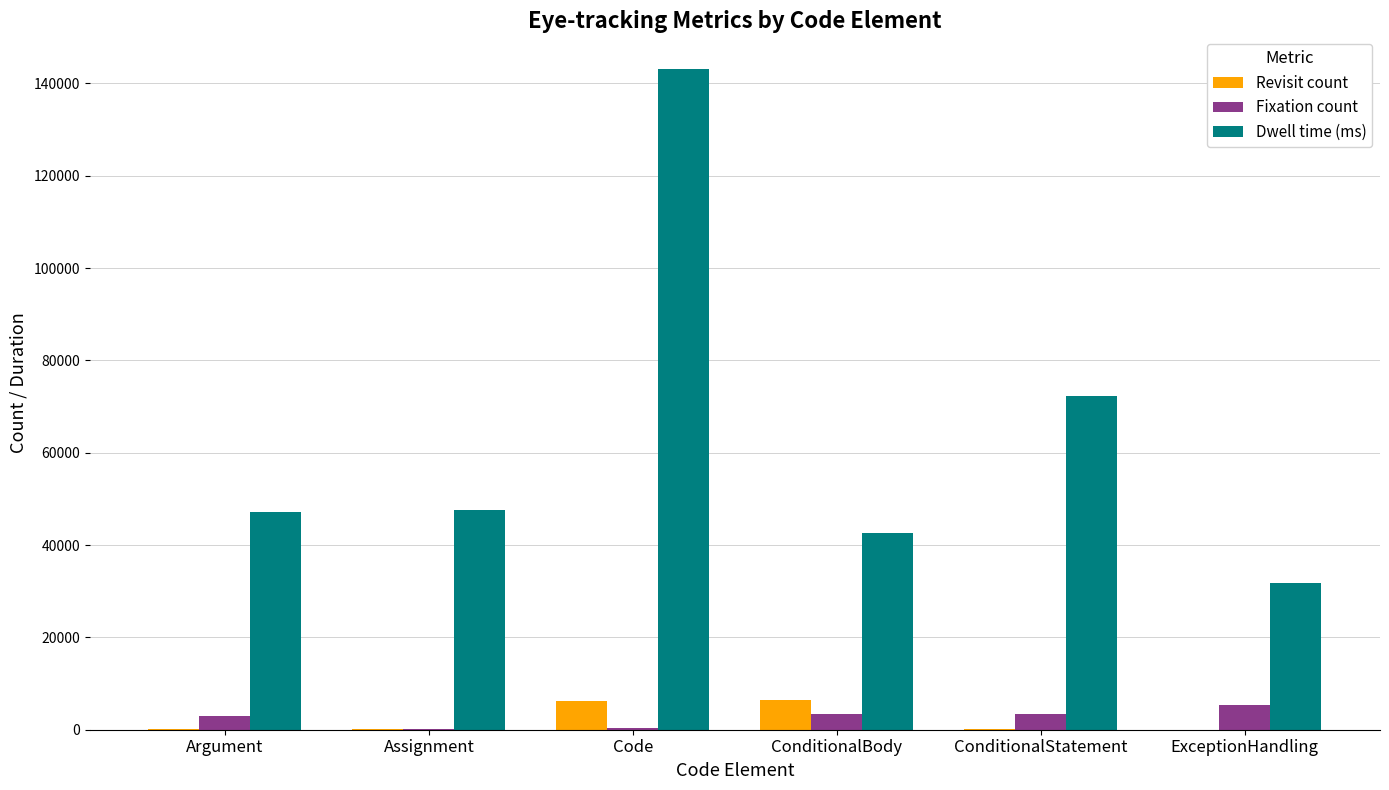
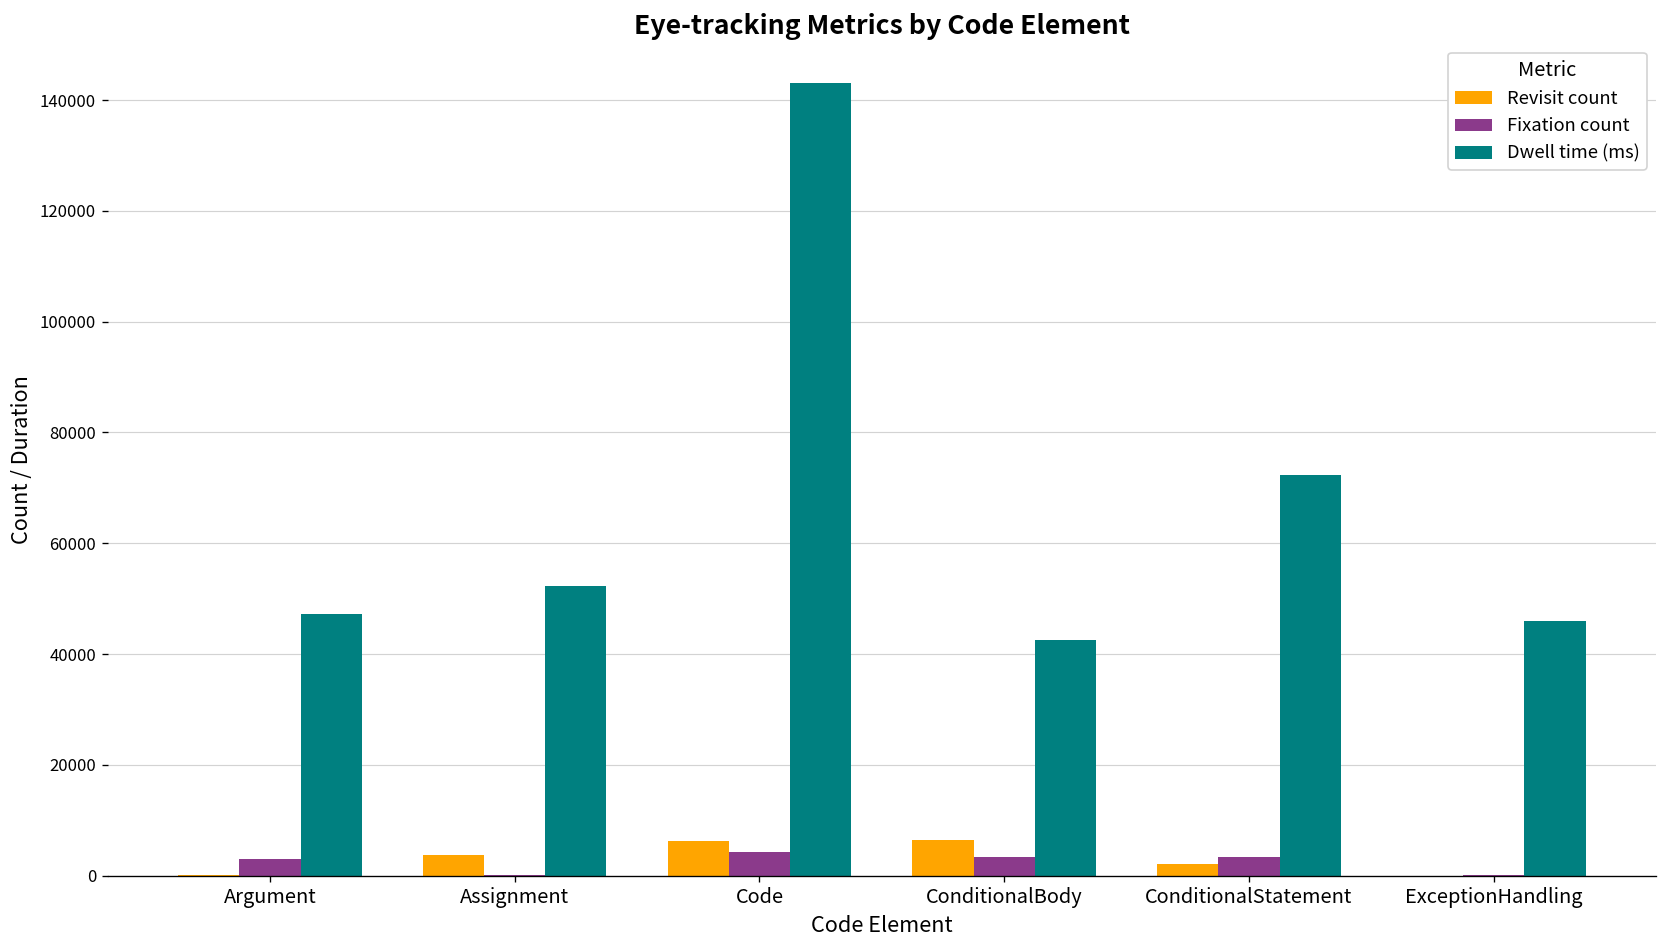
  {
    "Revisit count": {
-     "Assignment": 0,
+     "Assignment": 4000,
      "Code": 6000,
      "ConditionalBody": 6000,
-     "ConditionalStatement": 0
+     "ConditionalStatement": 2000
    },
    "Fixation count": {
      "Argument": 3000,
-     "Code": 0,
+     "Code": 4000,
      "ConditionalBody": 3000,
      "ConditionalStatement": 3000,
-     "ExceptionHandling": 5000
+     "ExceptionHandling": 0
    },
    "Dwell time (ms)": {
      "Argument": 47000,
-     "Assignment": 48000,
+     "Assignment": 52000,
      "Code": 143000,
      "ConditionalBody": 43000,
      "ConditionalStatement": 72000,
-     "ExceptionHandling": 32000
+     "ExceptionHandling": 46000
    }
  }
